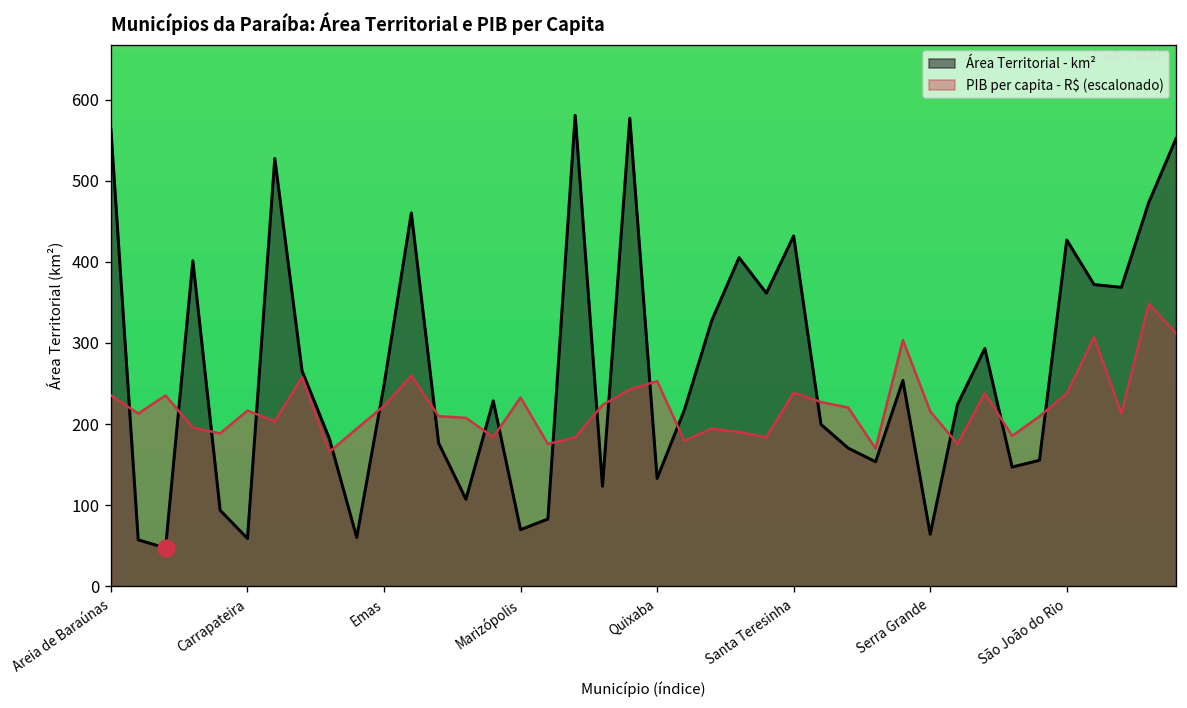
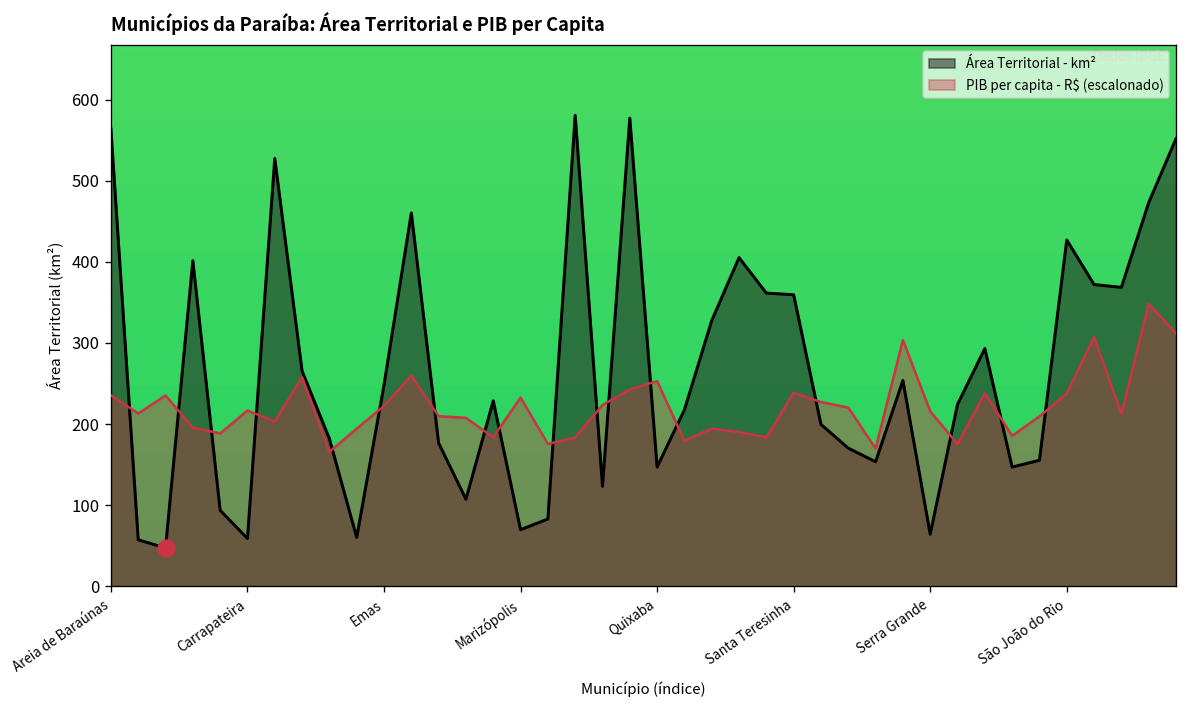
  {
    "Área Territorial - km²": {
      "Areia de Baraúnas": 560,
      "Carrapateira": 60,
      "Emas": 250,
      "Marizópolis": 70,
-     "Quixaba": 130,
-     "Santa Teresinha": 430,
+     "Quixaba": 150,
+     "Santa Teresinha": 360,
      "Serra Grande": 60,
      "São João do Rio": 430
    }
  }
